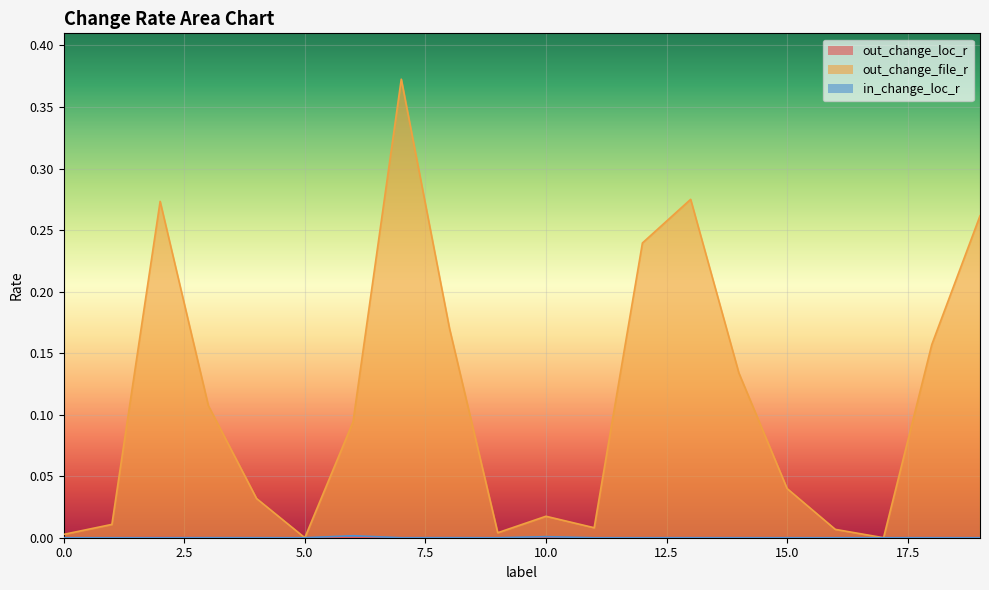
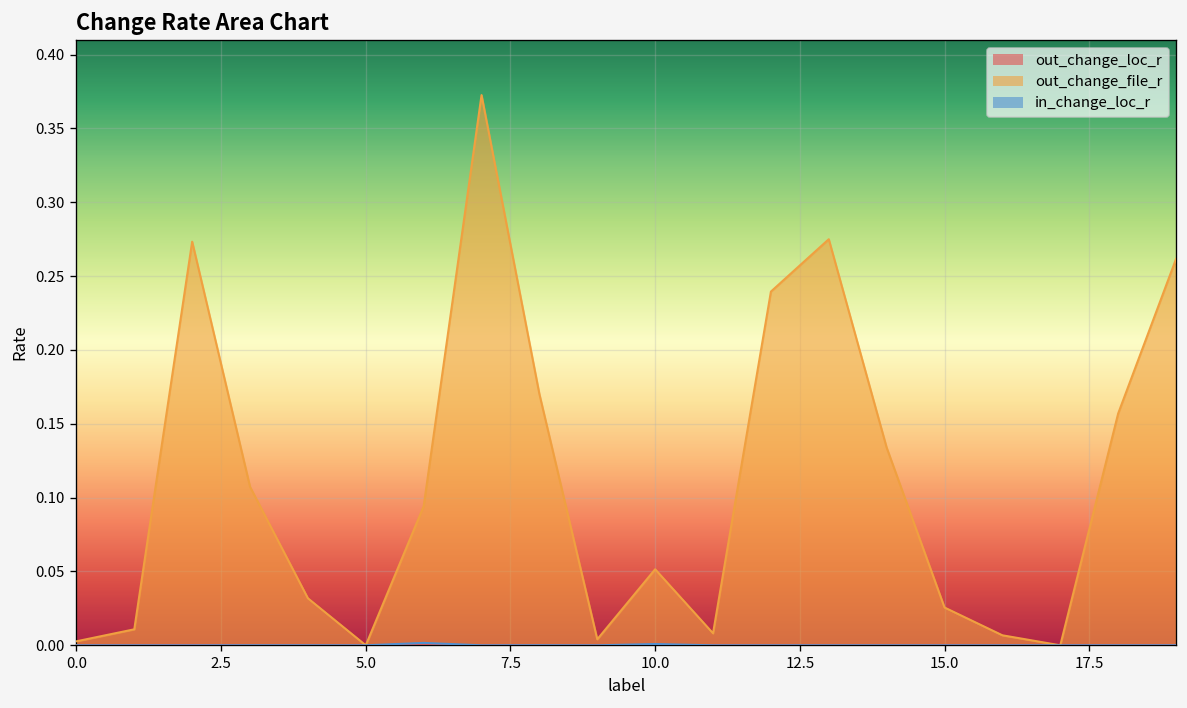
  {
    "out_change_file_r": {
      "0.0": 0.003,
-     "10.0": 0.017,
-     "15.0": 0.040
+     "10.0": 0.051,
+     "15.0": 0.026
    }
  }
